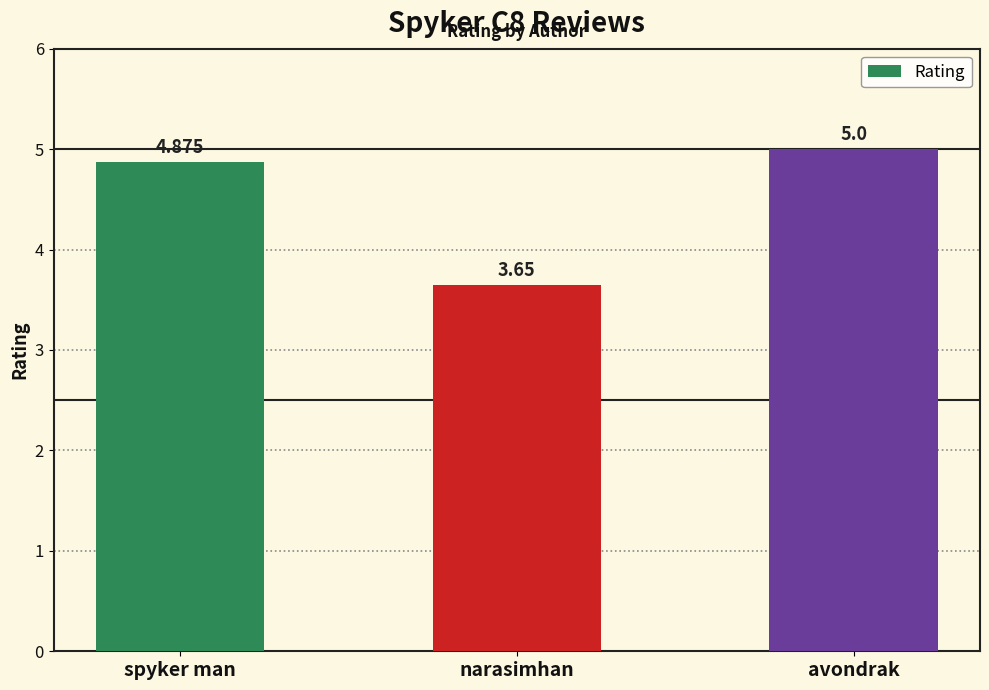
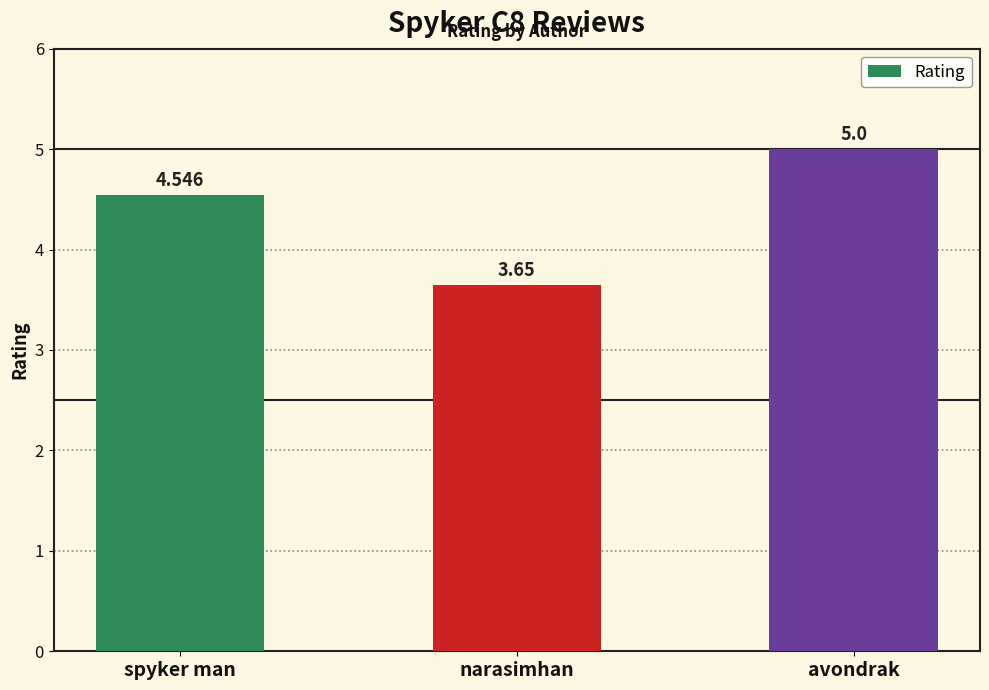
  {
-   "spyker man": 4.875,
+   "spyker man": 4.546,
    "narasimhan": 3.65,
    "avondrak": 5.0
  }
